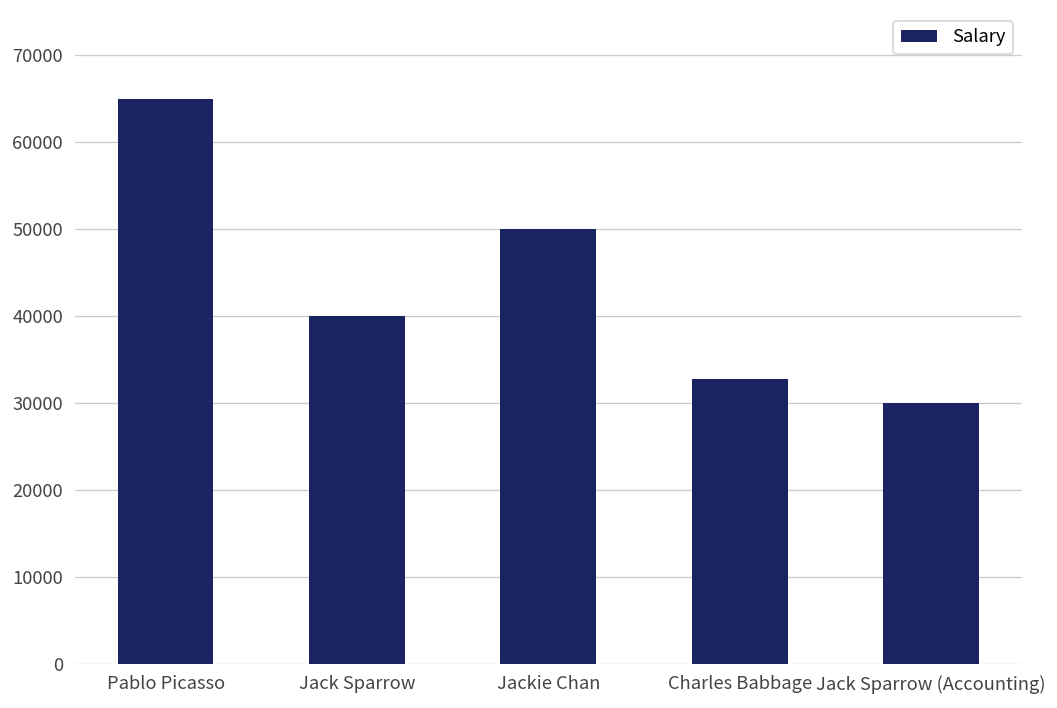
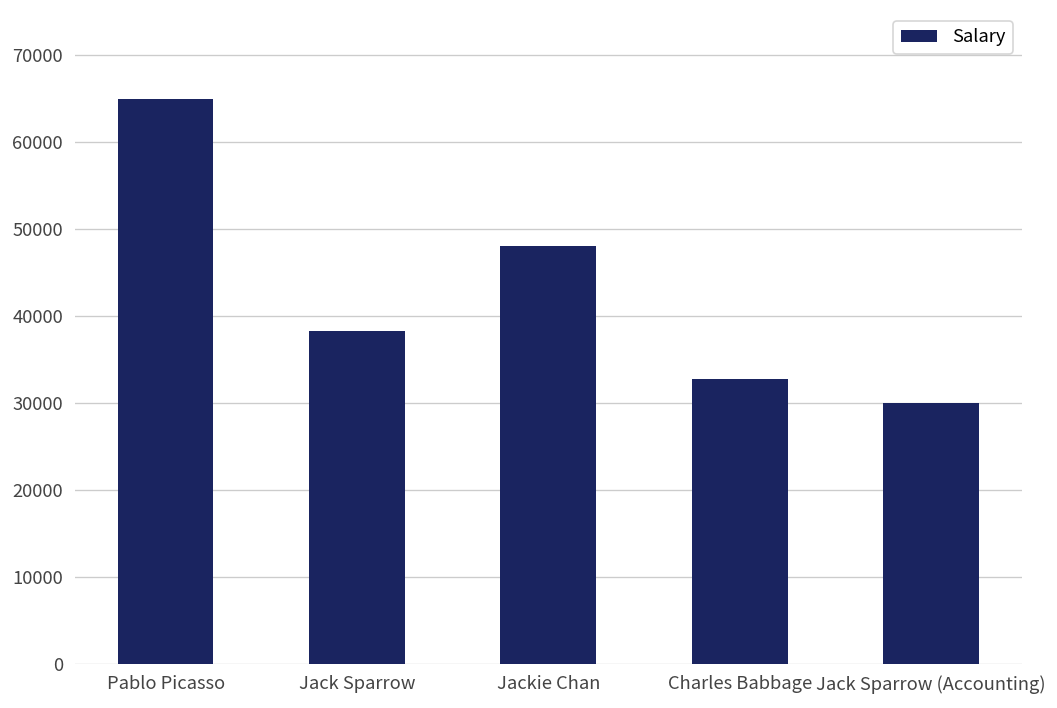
  {
    "Pablo Picasso": 65000,
-   "Jack Sparrow": 40000,
-   "Jackie Chan": 50000,
+   "Jack Sparrow": 38000,
+   "Jackie Chan": 48000,
    "Charles Babbage": 33000,
    "Jack Sparrow (Accounting)": 30000
  }
